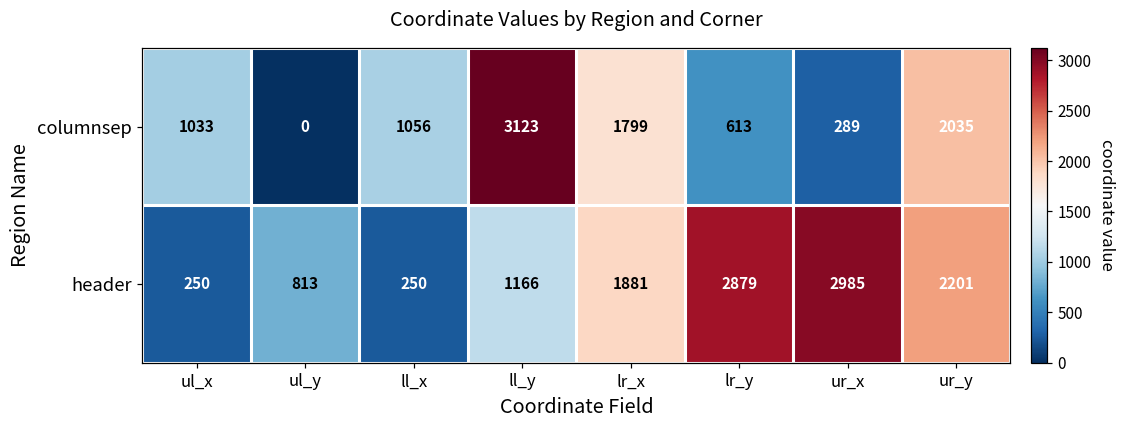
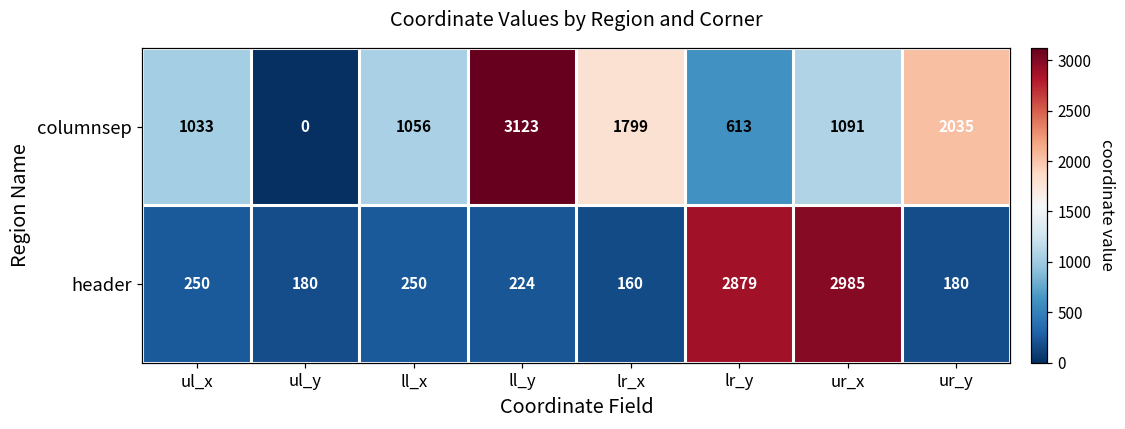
  {
    "columnsep": {
      "ul_x": 1033,
      "ul_y": 0,
      "ll_x": 1056,
      "ll_y": 3123,
      "lr_x": 1799,
      "lr_y": 613,
-     "ur_x": 289,
+     "ur_x": 1091,
      "ur_y": 2035
    },
    "header": {
      "ul_x": 250,
-     "ul_y": 813,
+     "ul_y": 180,
      "ll_x": 250,
-     "ll_y": 1166,
-     "lr_x": 1881,
+     "ll_y": 224,
+     "lr_x": 160,
      "lr_y": 2879,
      "ur_x": 2985,
-     "ur_y": 2201
+     "ur_y": 180
    }
  }
